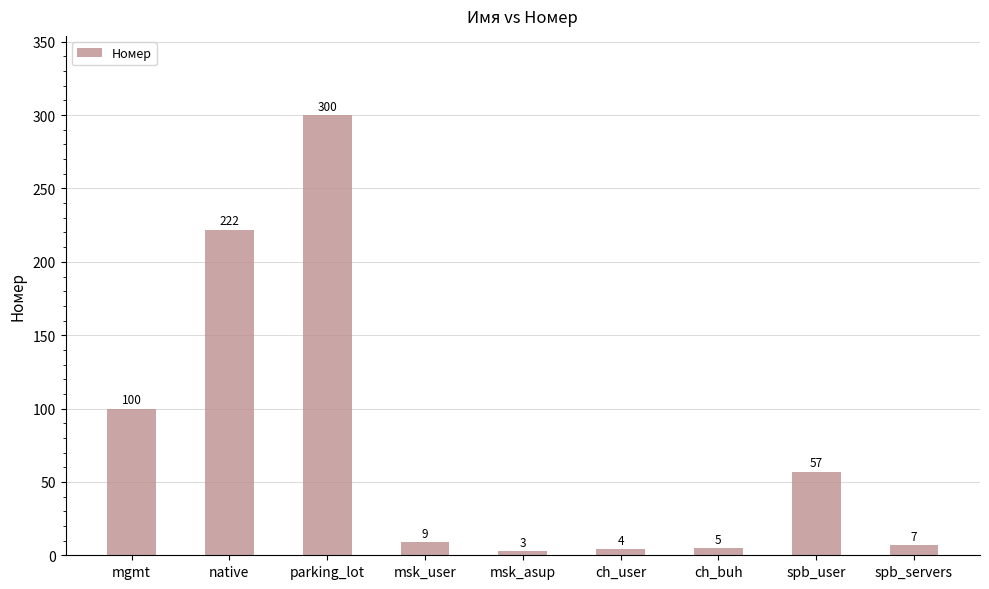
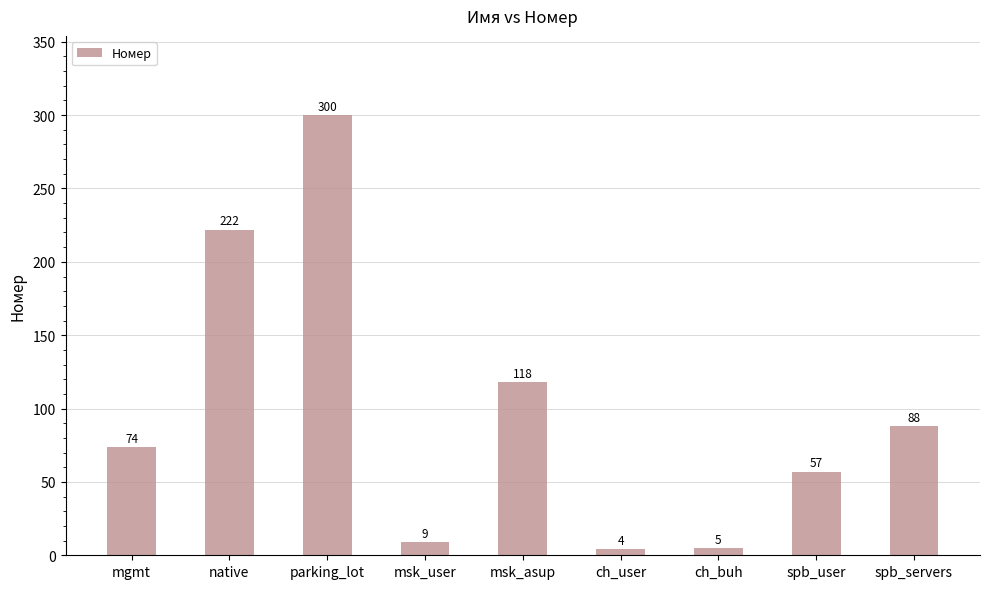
  {
-   "mgmt": 100,
+   "mgmt": 74,
    "native": 222,
    "parking_lot": 300,
    "msk_user": 9,
-   "msk_asup": 3,
+   "msk_asup": 118,
    "ch_user": 4,
    "ch_buh": 5,
    "spb_user": 57,
-   "spb_servers": 7
+   "spb_servers": 88
  }
